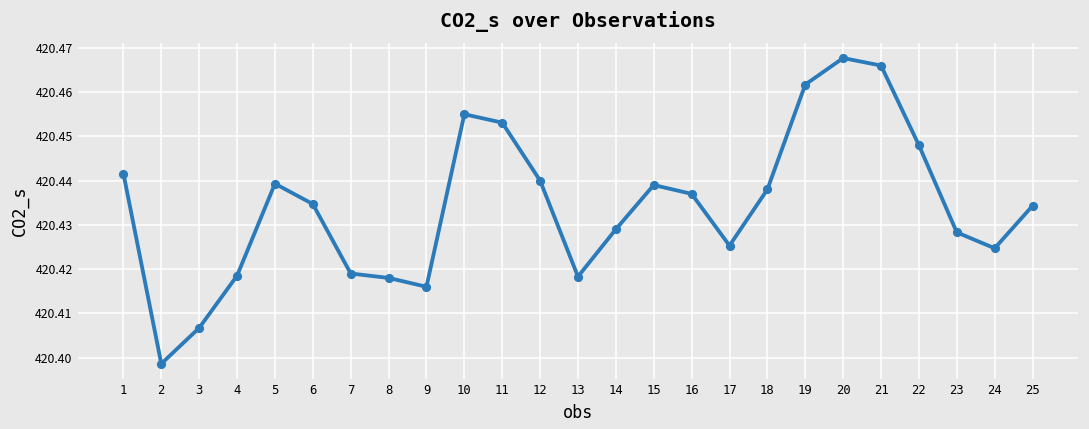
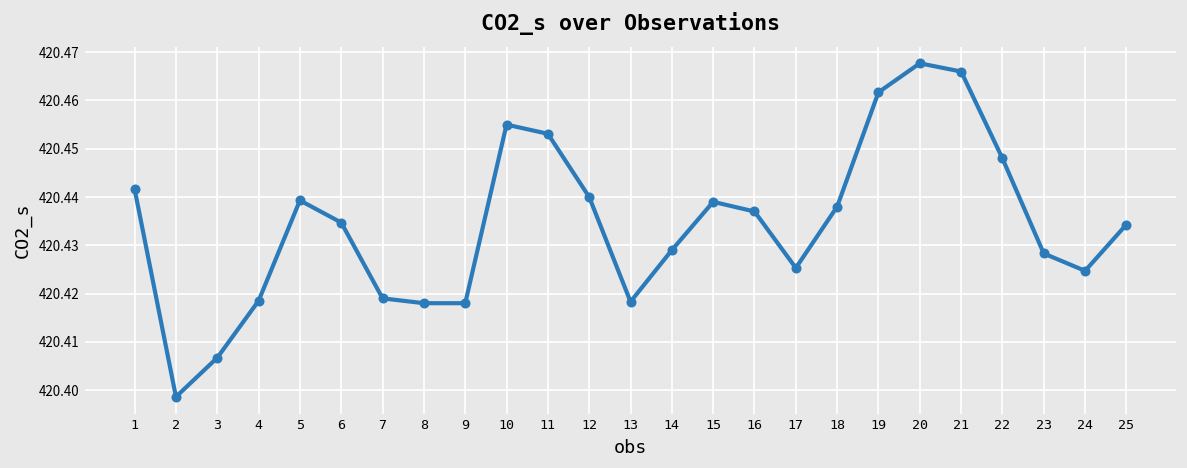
  {
    "1": 420.442,
    "2": 420.399,
    "3": 420.407,
    "4": 420.419,
    "5": 420.439,
    "6": 420.435,
    "7": 420.419,
    "8": 420.418,
-   "9": 420.416,
+   "9": 420.418,
    "10": 420.455,
    "11": 420.453,
    "12": 420.440,
    "13": 420.418,
    "14": 420.429,
    "15": 420.439,
    "16": 420.437,
    "17": 420.425,
    "18": 420.438,
    "19": 420.462,
    "20": 420.468,
    "21": 420.466,
    "22": 420.448,
    "23": 420.428,
    "24": 420.425,
    "25": 420.434
  }
